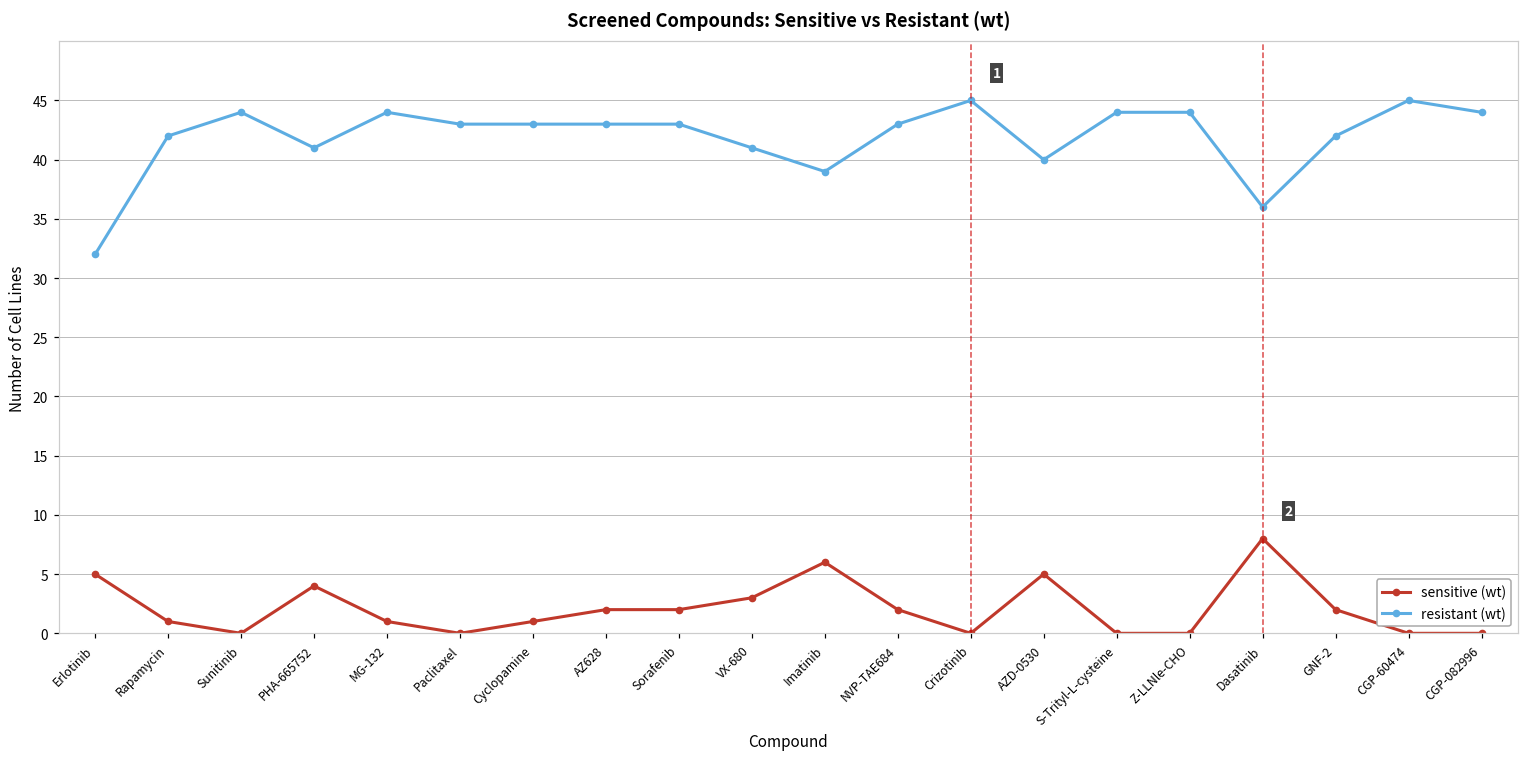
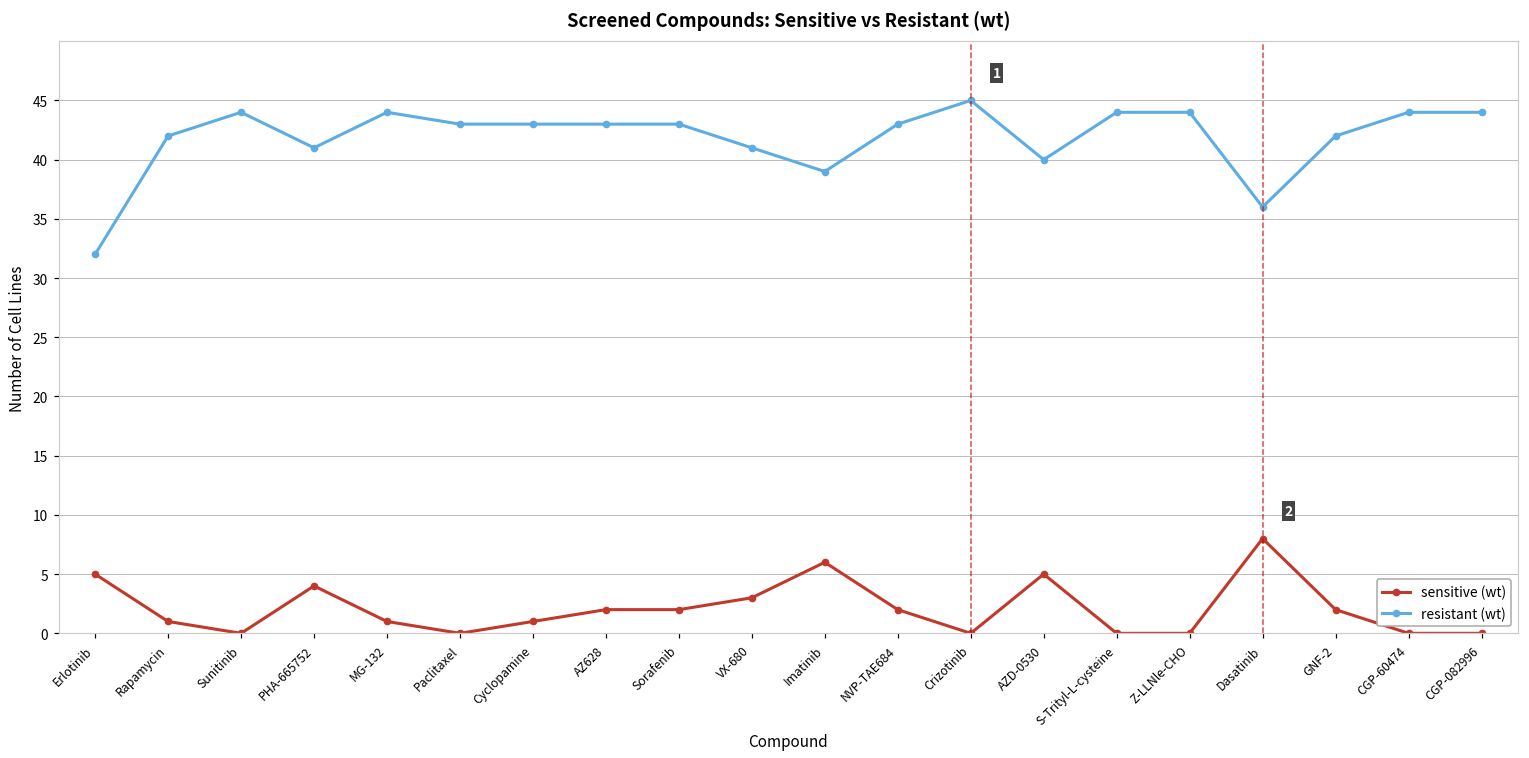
  {
    "sensitive (wt)": {
      "Erlotinib": 5,
      "Rapamycin": 1,
      "Sunitinib": 0,
      "PHA-665752": 4,
      "MG-132": 1,
      "Paclitaxel": 0,
      "Cyclopamine": 1,
      "AZ628": 2,
      "Sorafenib": 2,
      "VX-680": 3,
      "Imatinib": 6,
      "NVP-TAE684": 2,
      "Crizotinib": 0,
      "AZD-0530": 5,
      "S-Trityl-L-cysteine": 0,
      "Z-LLNle-CHO": 0,
      "Dasatinib": 8,
      "GNF-2": 2,
      "CGP-60474": 0,
      "CGP-082996": 0
    },
    "resistant (wt)": {
      "Erlotinib": 32,
      "Rapamycin": 42,
      "Sunitinib": 44,
      "PHA-665752": 41,
      "MG-132": 44,
      "Paclitaxel": 43,
      "Cyclopamine": 43,
      "AZ628": 43,
      "Sorafenib": 43,
      "VX-680": 41,
      "Imatinib": 39,
      "NVP-TAE684": 43,
      "Crizotinib": 45,
      "AZD-0530": 40,
      "S-Trityl-L-cysteine": 44,
      "Z-LLNle-CHO": 44,
      "Dasatinib": 36,
      "GNF-2": 42,
-     "CGP-60474": 45,
+     "CGP-60474": 44,
      "CGP-082996": 44
    }
  }
